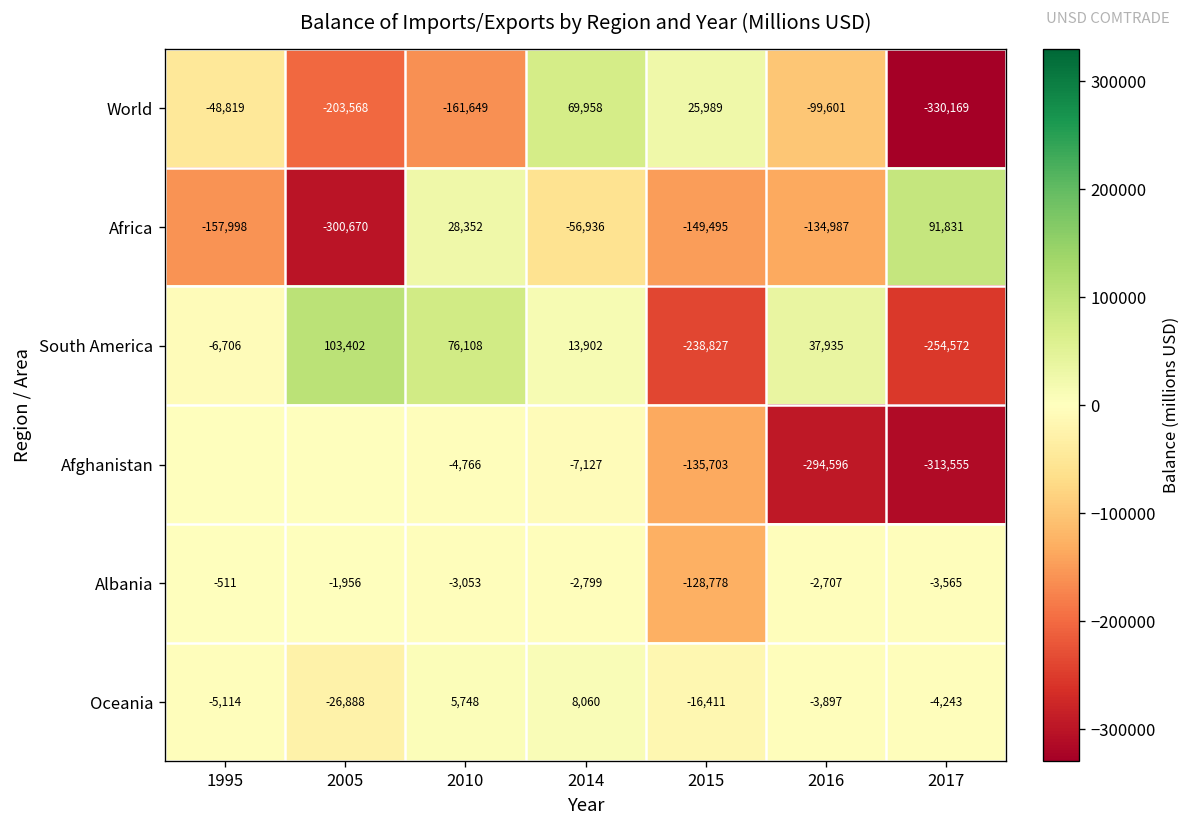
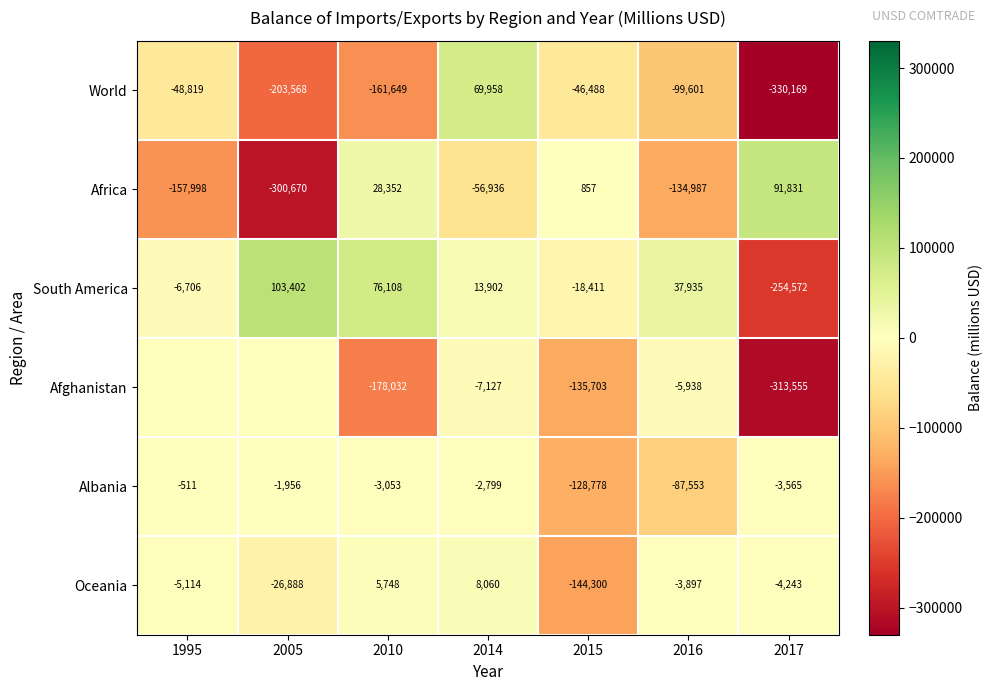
  {
    "World": {
      "1995": "-48,819",
      "2005": "-203,568",
      "2010": "-161,649",
      "2014": "69,958",
-     "2015": "25,989",
+     "2015": "-46,488",
      "2016": "-99,601",
      "2017": "-330,169"
    },
    "Africa": {
      "1995": "-157,998",
      "2005": "-300,670",
      "2010": "28,352",
      "2014": "-56,936",
-     "2015": "-149,495",
+     "2015": "857",
      "2016": "-134,987",
      "2017": "91,831"
    },
    "South America": {
      "1995": "-6,706",
      "2005": "103,402",
      "2010": "76,108",
      "2014": "13,902",
-     "2015": "-238,827",
+     "2015": "-18,411",
      "2016": "37,935",
      "2017": "-254,572"
    },
    "Afghanistan": {
-     "2010": "-4,766",
+     "2010": "-178,032",
      "2014": "-7,127",
      "2015": "-135,703",
-     "2016": "-294,596",
+     "2016": "-5,938",
      "2017": "-313,555"
    },
    "Albania": {
      "1995": "-511",
      "2005": "-1,956",
      "2010": "-3,053",
      "2014": "-2,799",
      "2015": "-128,778",
-     "2016": "-2,707",
+     "2016": "-87,553",
      "2017": "-3,565"
    },
    "Oceania": {
      "1995": "-5,114",
      "2005": "-26,888",
      "2010": "5,748",
      "2014": "8,060",
-     "2015": "-16,411",
+     "2015": "-144,300",
      "2016": "-3,897",
      "2017": "-4,243"
    }
  }
